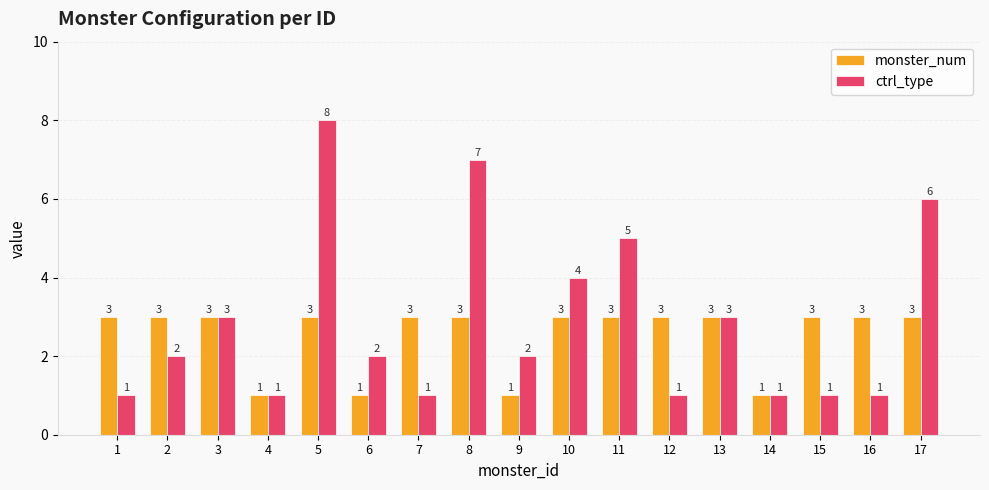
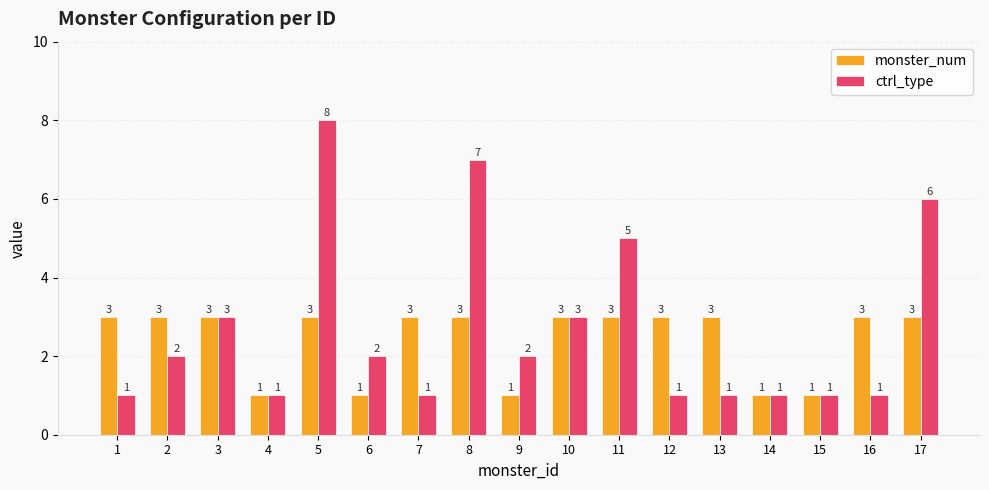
  {
    "monster_num": {
      "1": 3,
      "2": 3,
      "3": 3,
      "4": 1,
      "5": 3,
      "6": 1,
      "7": 3,
      "8": 3,
      "9": 1,
      "10": 3,
      "11": 3,
      "12": 3,
      "13": 3,
      "14": 1,
-     "15": 3,
+     "15": 1,
      "16": 3,
      "17": 3
    },
    "ctrl_type": {
      "1": 1,
      "2": 2,
      "3": 3,
      "4": 1,
      "5": 8,
      "6": 2,
      "7": 1,
      "8": 7,
      "9": 2,
-     "10": 4,
+     "10": 3,
      "11": 5,
      "12": 1,
-     "13": 3,
+     "13": 1,
      "14": 1,
      "15": 1,
      "16": 1,
      "17": 6
    }
  }
